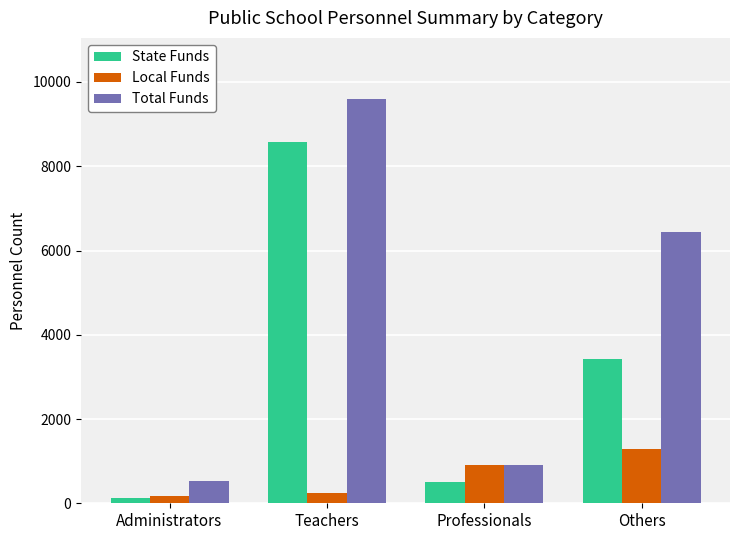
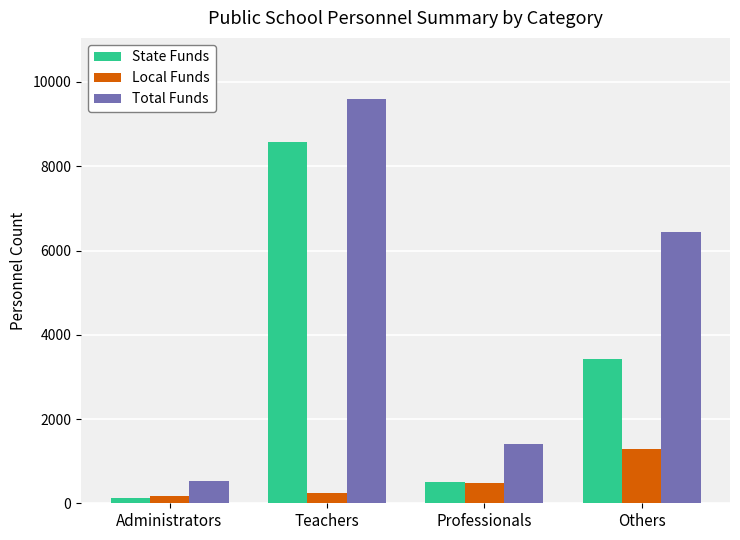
  {
    "State Funds": {
      "Administrators": 100,
      "Teachers": 8600,
      "Professionals": 500,
      "Others": 3400
    },
    "Local Funds": {
      "Administrators": 200,
      "Teachers": 200,
-     "Professionals": 900,
+     "Professionals": 500,
      "Others": 1300
    },
    "Total Funds": {
      "Administrators": 500,
      "Teachers": 9600,
-     "Professionals": 900,
+     "Professionals": 1400,
      "Others": 6400
    }
  }
